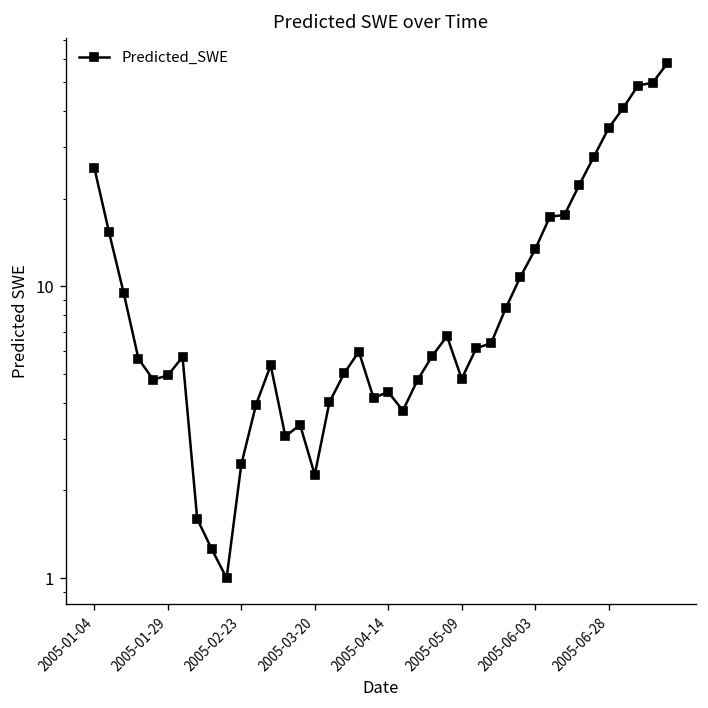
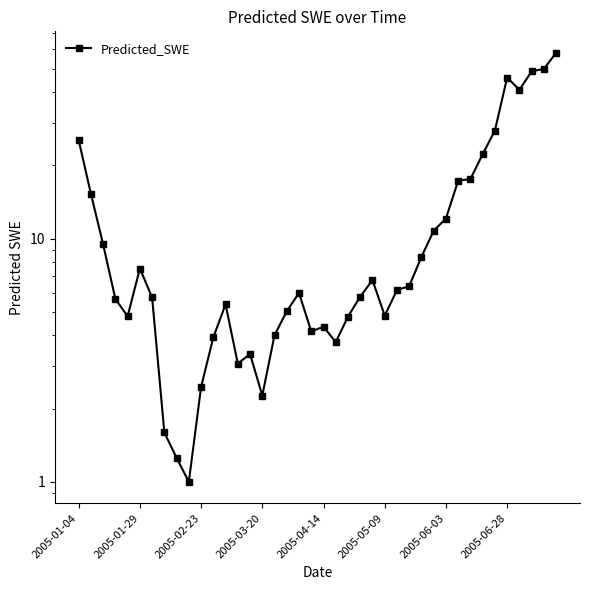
  {
    "2005-01-04": 25,
-   "2005-01-29": 5.0,
+   "2005-01-29": 7.5,
    "2005-02-23": 2.5,
    "2005-03-20": 2.3,
    "2005-04-14": 4.3,
    "2005-05-09": 4.8,
-   "2005-06-03": 13,
-   "2005-06-28": 35
+   "2005-06-03": 12,
+   "2005-06-28": 46
  }
